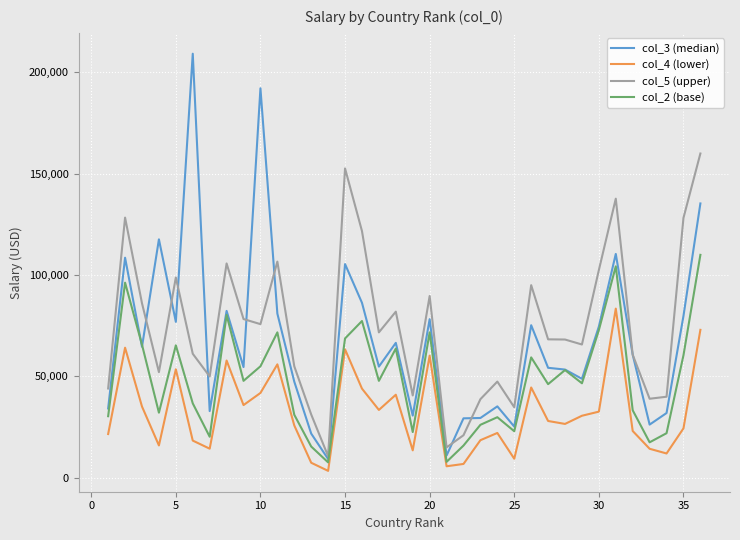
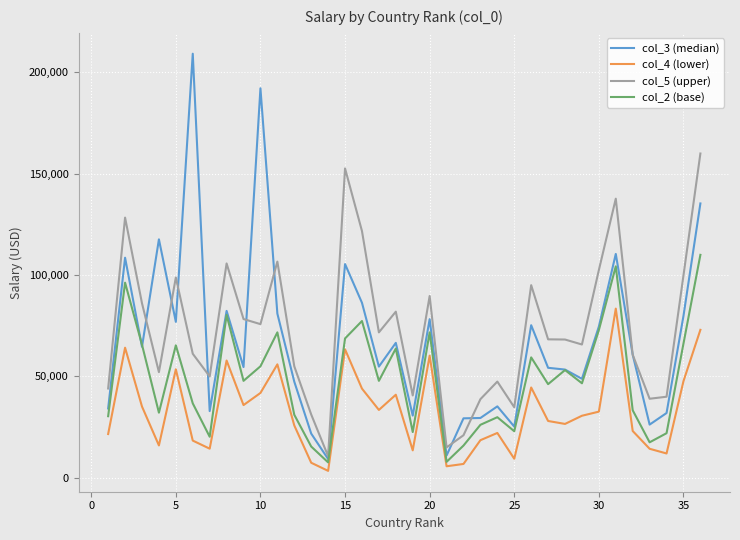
  {
    "col_3 (median)": {
      "5": "77,000",
      "10": "192,000",
      "15": "105,000",
      "20": "78,000",
      "25": "25,000",
      "30": "75,000",
      "35": "80,000"
    },
    "col_4 (lower)": {
      "5": "54,000",
      "10": "42,000",
      "15": "63,000",
      "20": "60,000",
      "25": "9,000",
      "30": "33,000",
-     "35": "24,000"
+     "35": "48,000"
    },
    "col_5 (upper)": {
      "5": "99,000",
      "10": "76,000",
      "15": "153,000",
      "20": "90,000",
      "25": "35,000",
      "30": "102,000",
-     "35": "128,000"
+     "35": "100,000"
    },
    "col_2 (base)": {
      "5": "65,000",
      "10": "55,000",
      "15": "69,000",
      "20": "72,000",
      "25": "23,000",
      "30": "73,000",
-     "35": "60,000"
+     "35": "66,000"
    }
  }
